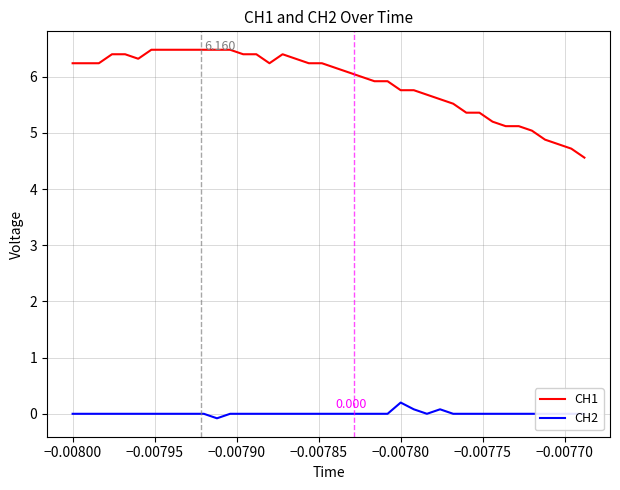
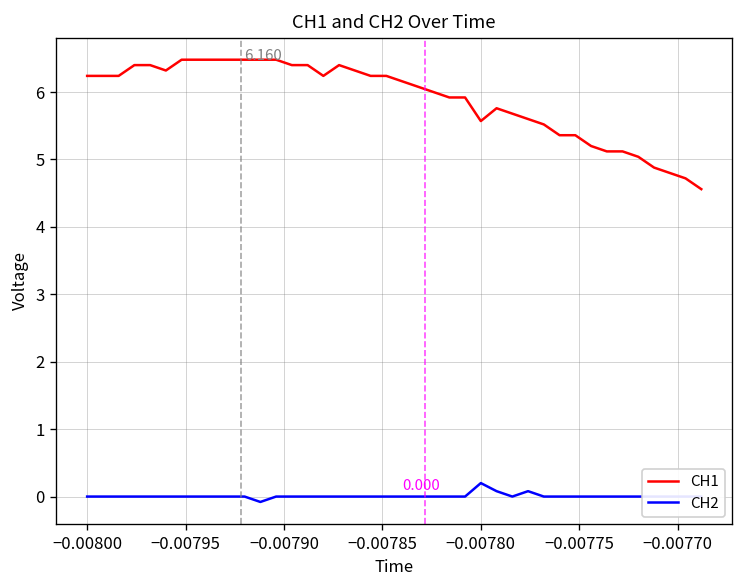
  {
    "CH1": {
      "−0.00800": 6.2,
-     "−0.00780": 5.8
+     "−0.00780": 5.6
    },
    "CH2": {
      "−0.00800": 0.0,
      "−0.00780": 0.2
    }
  }
